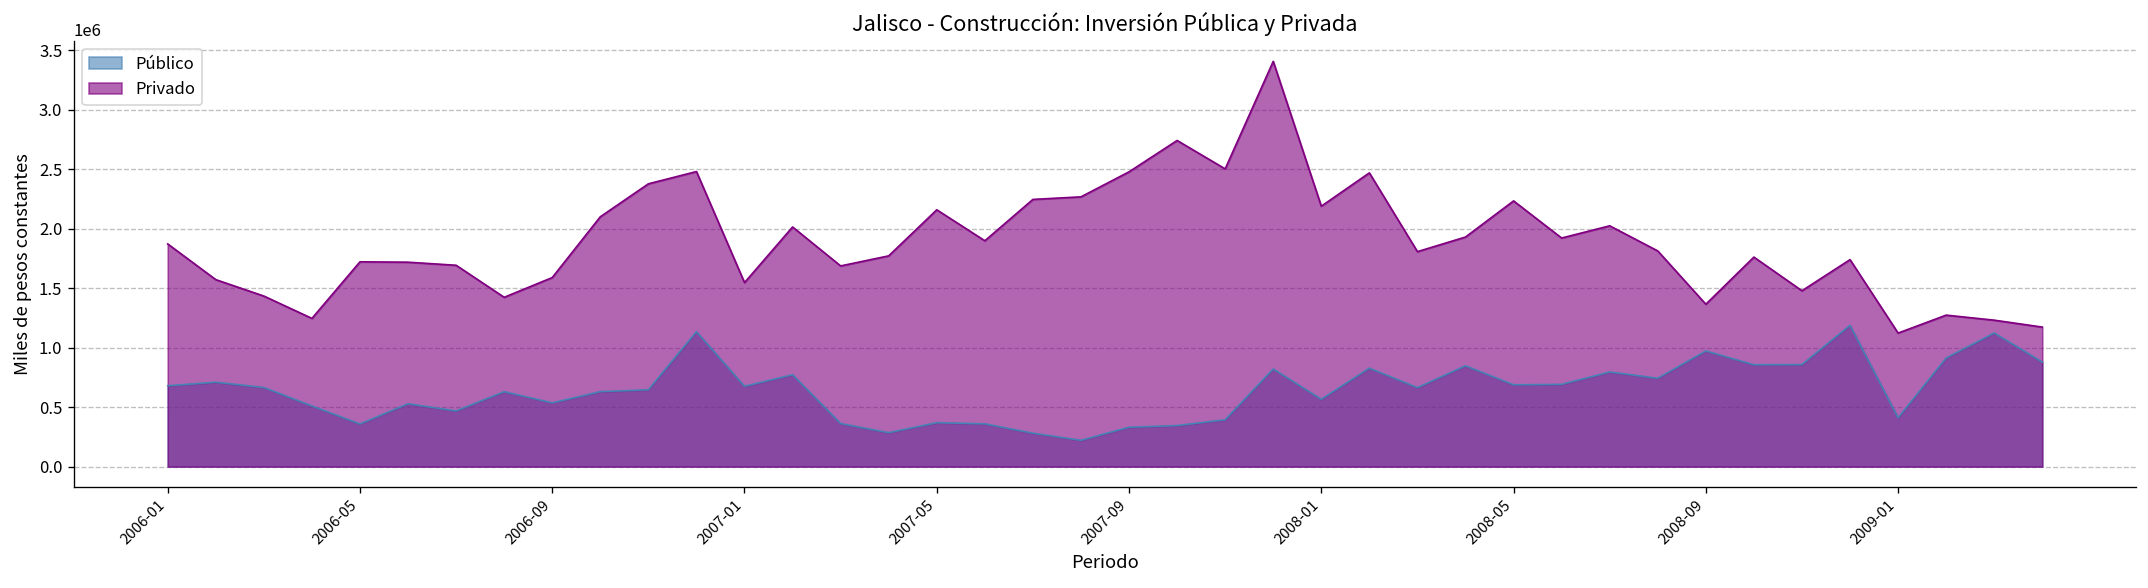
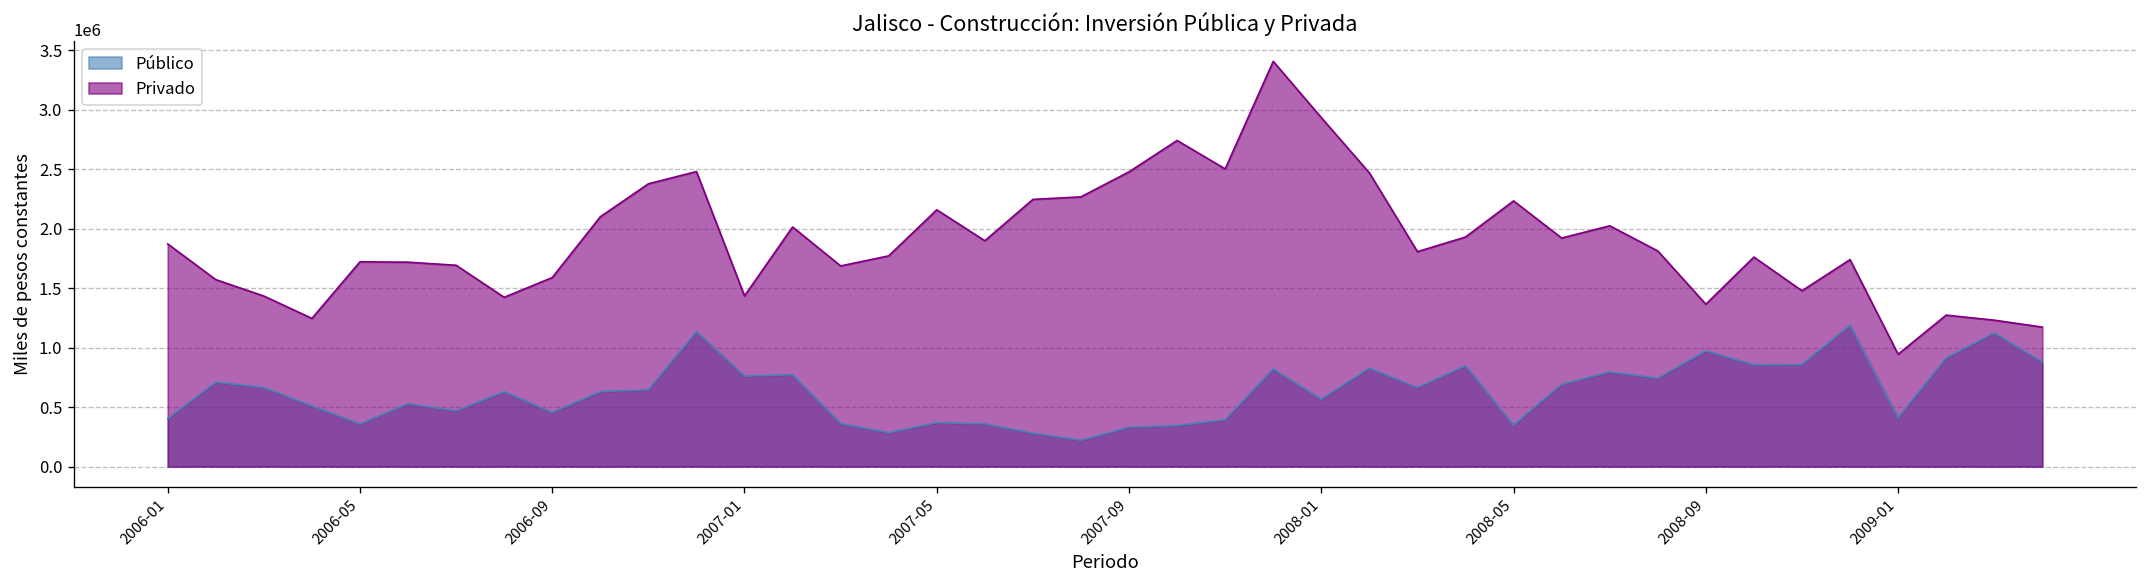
  {
    "Público": {
-     "2006-01": 700000,
+     "2006-01": 400000,
      "2006-05": 400000,
-     "2006-09": 540000,
-     "2007-01": 700000,
+     "2006-09": 450000,
+     "2007-01": 800000,
      "2007-05": 400000,
      "2007-09": 300000,
      "2008-01": 600000,
-     "2008-05": 700000,
+     "2008-05": 300000,
      "2008-09": 1000000,
      "2009-01": 400000
    },
    "Privado": {
      "2006-01": 1900000,
      "2006-05": 1700000,
      "2006-09": 1600000,
-     "2007-01": 1500000,
+     "2007-01": 1400000,
      "2007-05": 2200000,
      "2007-09": 2500000,
-     "2008-01": 2200000,
+     "2008-01": 2900000,
      "2008-05": 2200000,
      "2008-09": 1400000,
-     "2009-01": 1100000
+     "2009-01": 900000
    }
  }
